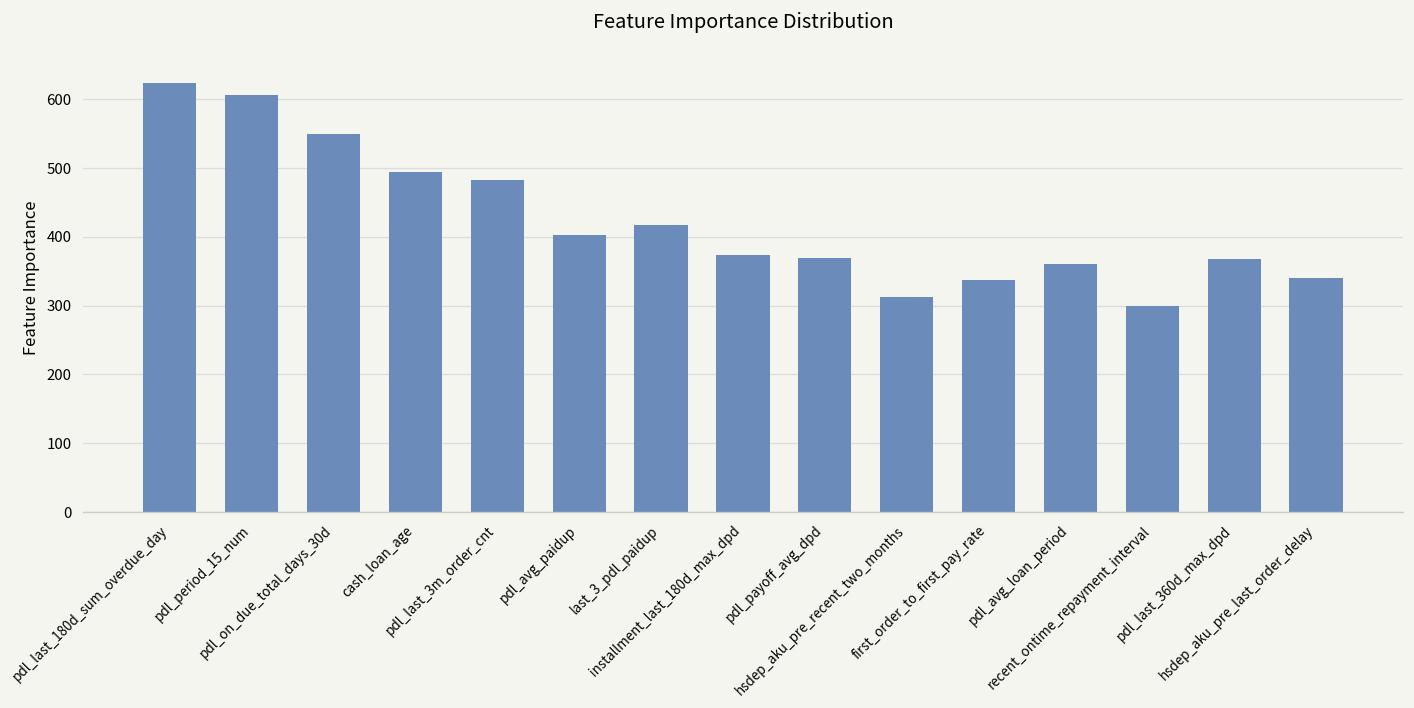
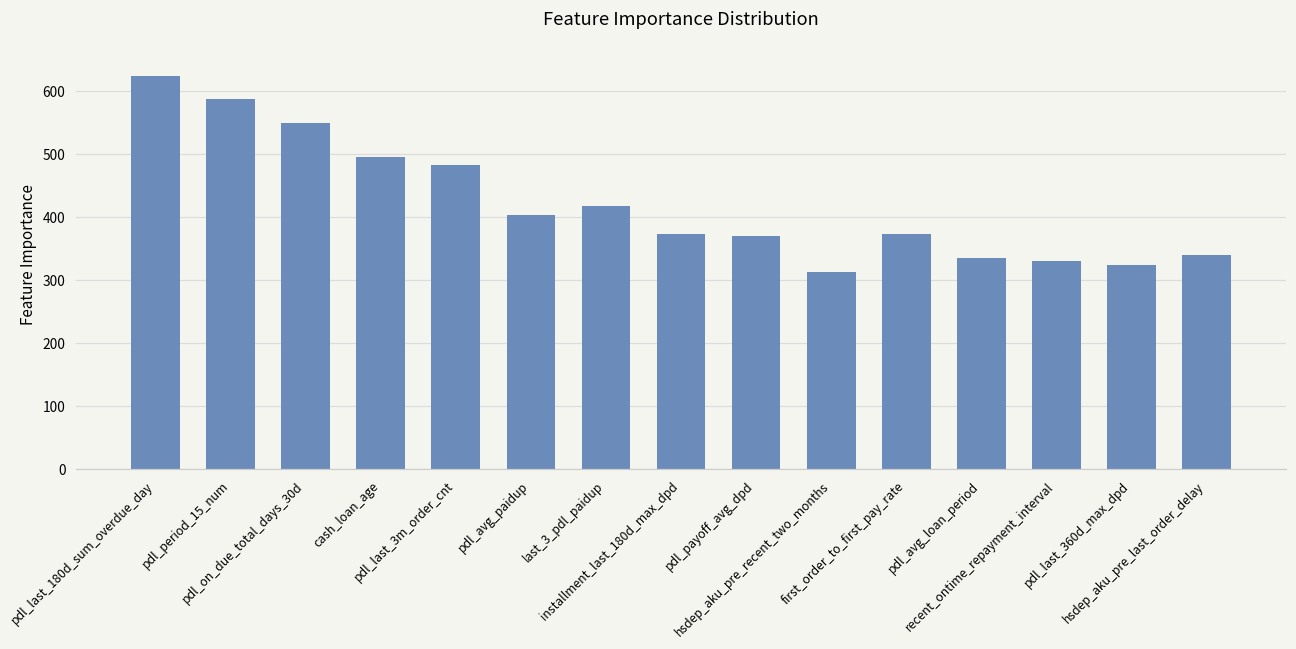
  {
    "pdl_last_180d_sum_overdue_day": 620,
-   "pdl_period_15_num": 610,
+   "pdl_period_15_num": 590,
    "pdl_on_due_total_days_30d": 550,
    "cash_loan_age": 500,
    "pdl_last_3m_order_cnt": 480,
    "pdl_avg_paidup": 400,
    "last_3_pdl_paidup": 420,
    "installment_last_180d_max_dpd": 370,
    "pdl_payoff_avg_dpd": 370,
    "hsdep_aku_pre_recent_two_months": 310,
-   "first_order_to_first_pay_rate": 340,
-   "pdl_avg_loan_period": 360,
-   "recent_ontime_repayment_interval": 300,
-   "pdl_last_360d_max_dpd": 370,
+   "first_order_to_first_pay_rate": 370,
+   "pdl_avg_loan_period": 340,
+   "recent_ontime_repayment_interval": 330,
+   "pdl_last_360d_max_dpd": 320,
    "hsdep_aku_pre_last_order_delay": 340
  }
